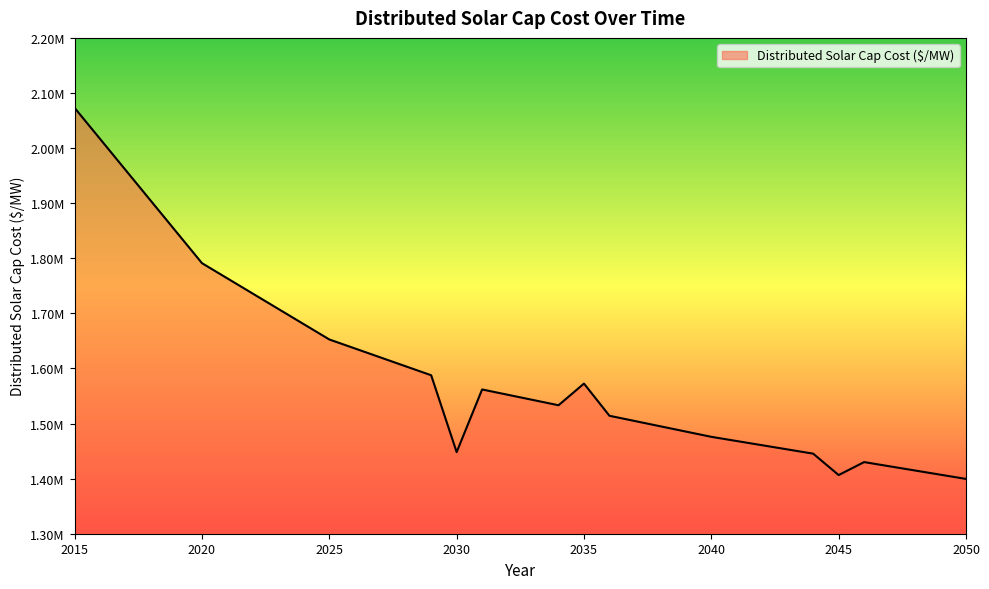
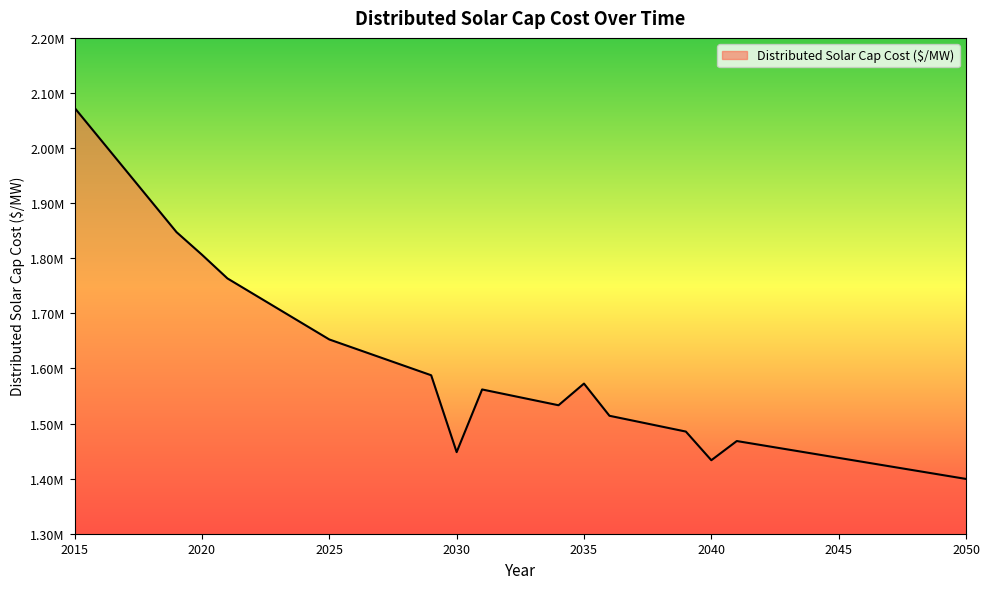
  {
    "2015": 2070000,
-   "2020": 1790000,
+   "2020": 1810000,
    "2025": 1650000,
    "2030": 1450000,
    "2035": 1570000,
-   "2040": 1480000,
-   "2045": 1410000,
+   "2040": 1430000,
+   "2045": 1440000,
    "2050": 1400000
  }
